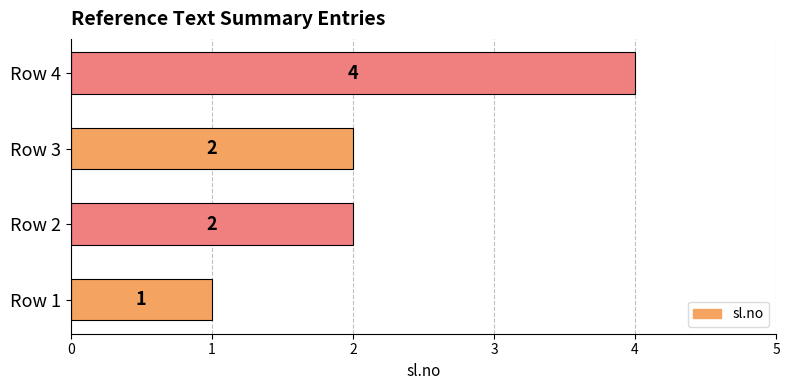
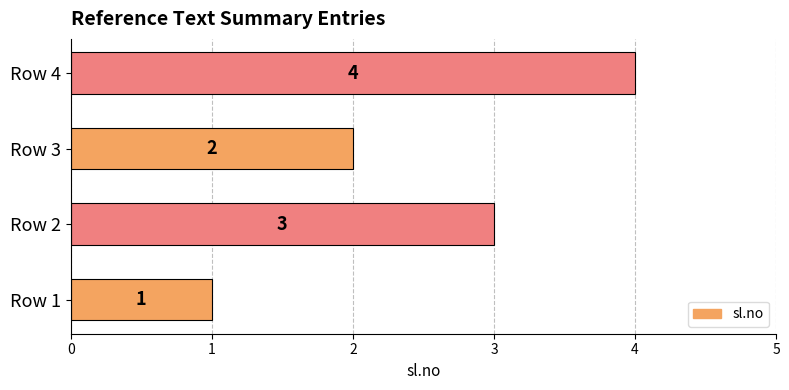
  {
    "Row 4": 4,
    "Row 3": 2,
-   "Row 2": 2,
+   "Row 2": 3,
    "Row 1": 1
  }
